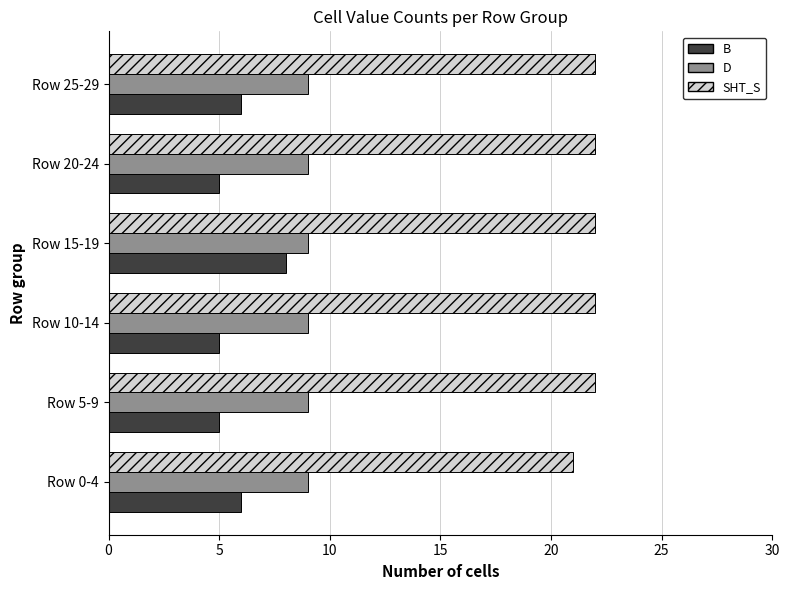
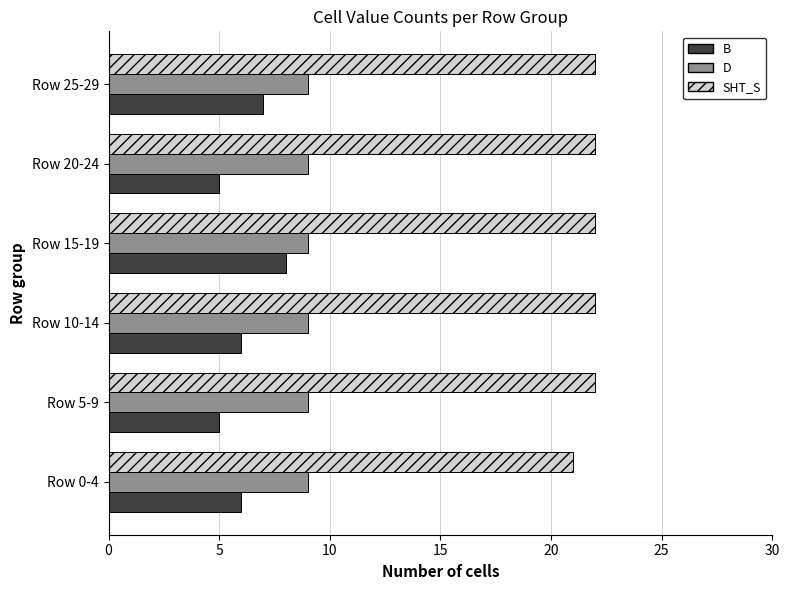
  {
    "B": {
-     "Row 25-29": 6,
+     "Row 25-29": 7,
      "Row 20-24": 5,
      "Row 15-19": 8,
-     "Row 10-14": 5,
+     "Row 10-14": 6,
      "Row 5-9": 5,
      "Row 0-4": 6
    },
    "D": {
      "Row 25-29": 9,
      "Row 20-24": 9,
      "Row 15-19": 9,
      "Row 10-14": 9,
      "Row 5-9": 9,
      "Row 0-4": 9
    },
    "SHT_S": {
      "Row 25-29": 22,
      "Row 20-24": 22,
      "Row 15-19": 22,
      "Row 10-14": 22,
      "Row 5-9": 22,
      "Row 0-4": 21
    }
  }
